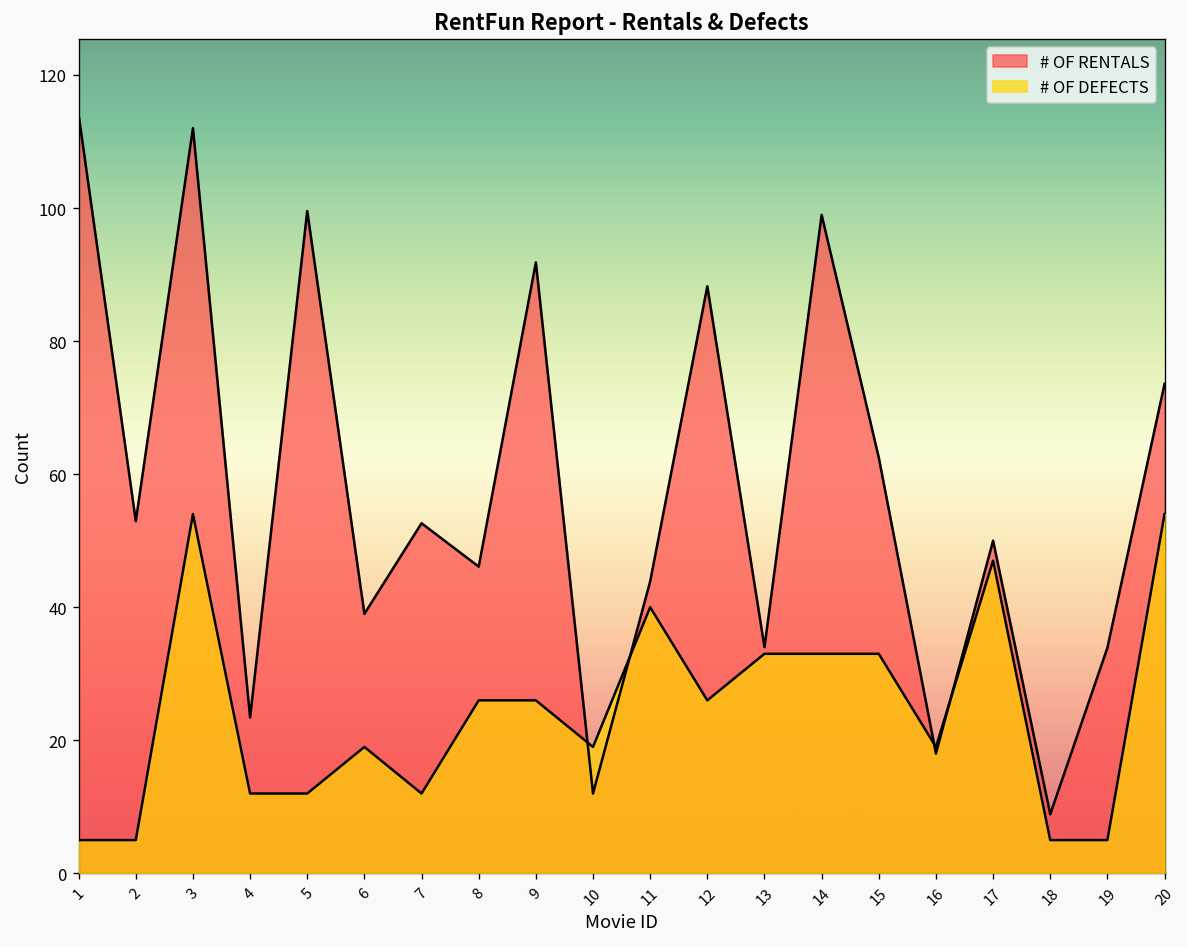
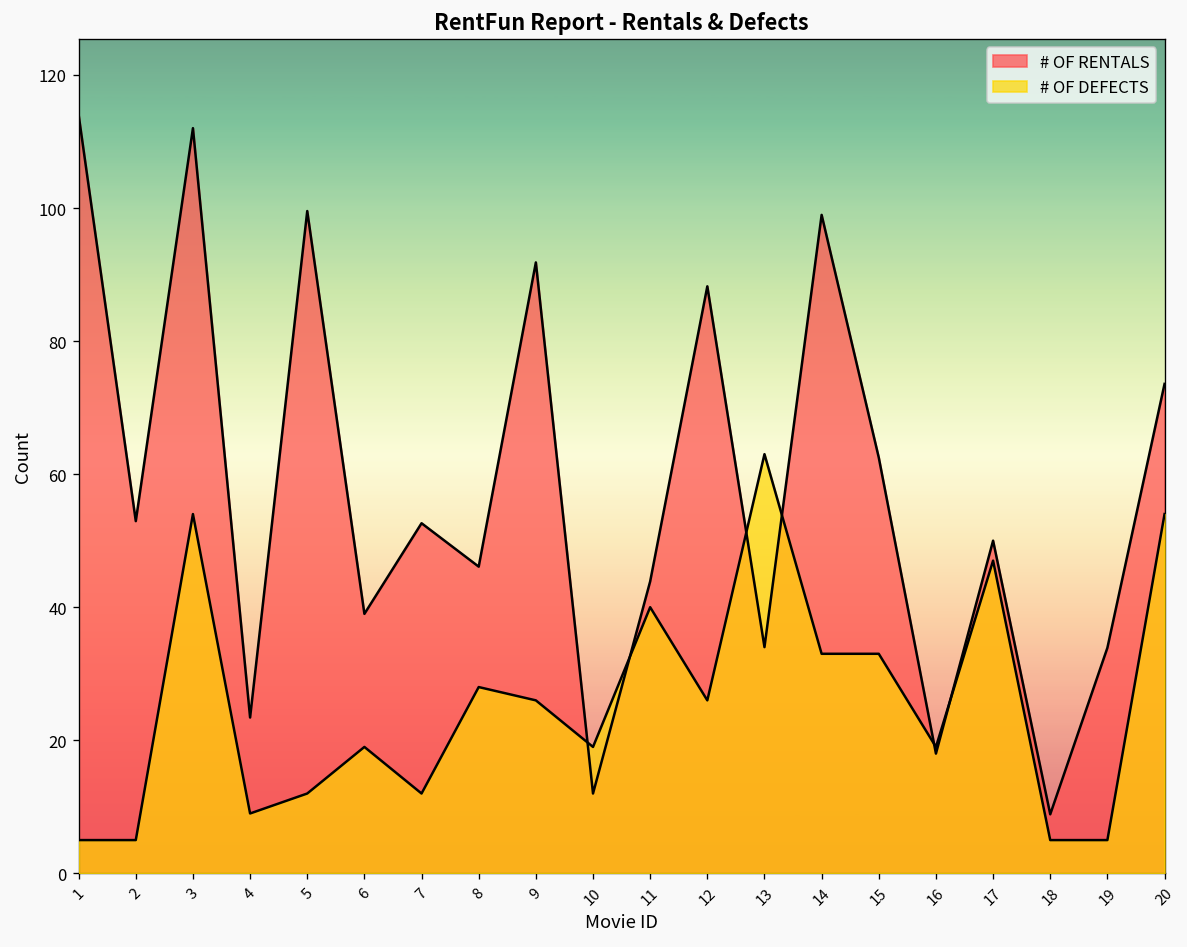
  {
    "# OF RENTALS": {
      "1": 114,
      "2": 53,
      "3": 112,
      "4": 23,
      "5": 100,
      "6": 39,
      "7": 53,
      "8": 46,
      "9": 92,
      "10": 12,
      "11": 44,
      "12": 88,
      "13": 34,
      "14": 99,
      "15": 62,
      "16": 18,
      "17": 50,
      "18": 9,
      "19": 34,
      "20": 74
    },
    "# OF DEFECTS": {
      "1": 5,
      "2": 5,
      "3": 54,
-     "4": 12,
+     "4": 9,
      "5": 12,
      "6": 19,
      "7": 12,
-     "8": 26,
+     "8": 28,
      "9": 26,
      "10": 19,
      "11": 40,
      "12": 26,
-     "13": 33,
+     "13": 63,
      "14": 33,
      "15": 33,
      "16": 19,
      "17": 47,
      "18": 5,
      "19": 5,
      "20": 54
    }
  }
